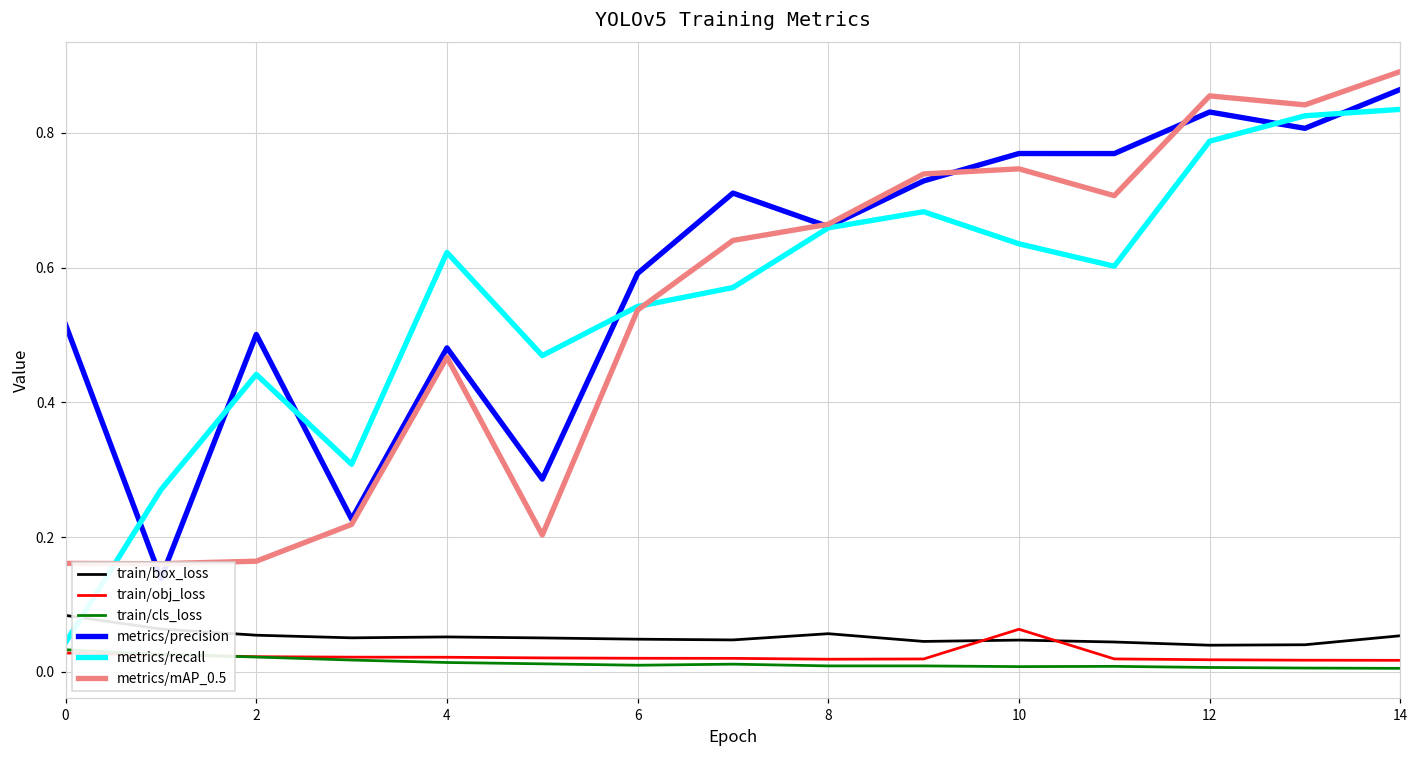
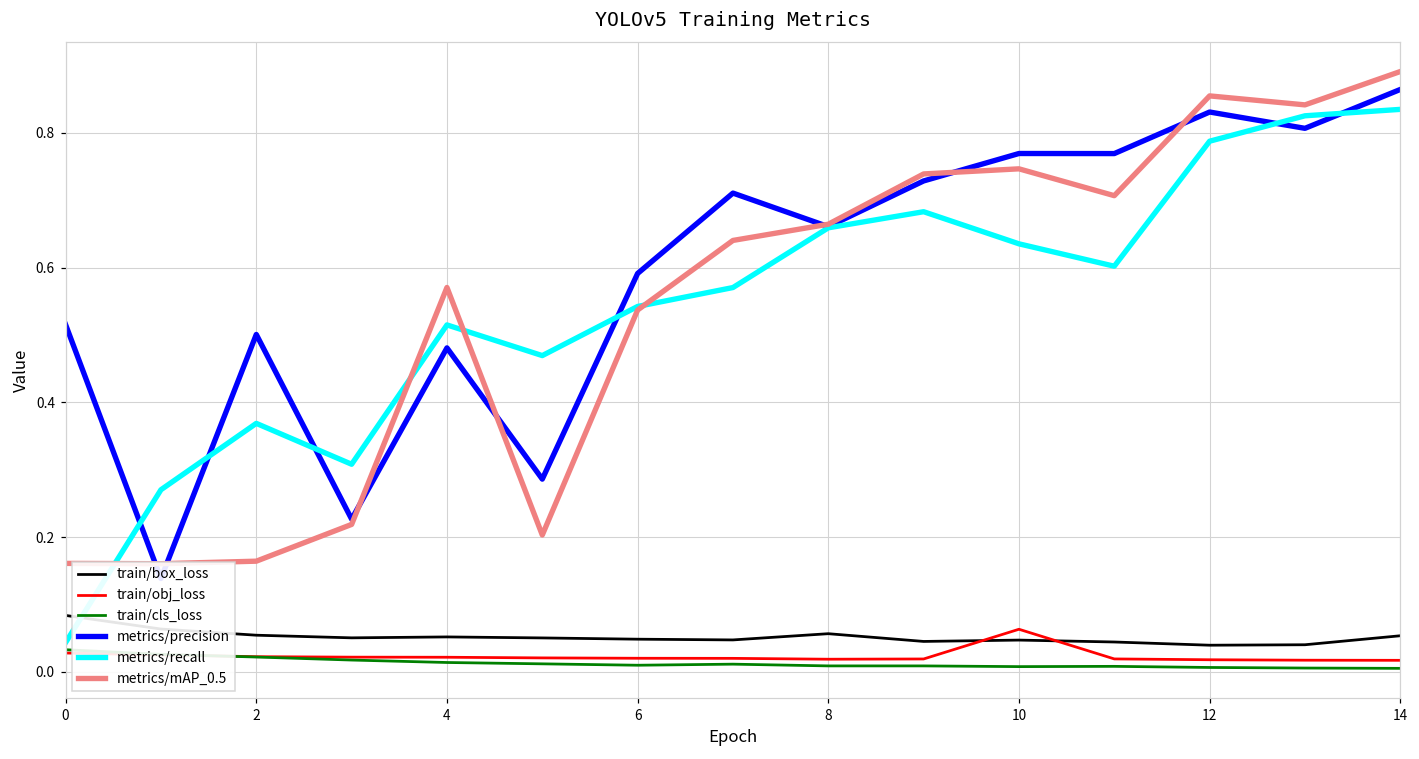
  {
    "train/box_loss": {
      "0": 0.08,
      "2": 0.05,
      "4": 0.05,
      "6": 0.05,
      "8": 0.06,
      "10": 0.05,
      "12": 0.04,
      "14": 0.05
    },
    "train/obj_loss": {
      "0": 0.03,
      "4": 0.02,
      "6": 0.02,
      "8": 0.02,
      "10": 0.06,
      "12": 0.02,
      "14": 0.02
    },
    "train/cls_loss": {
      "0": 0.03,
      "4": 0.01,
      "6": 0.01,
      "8": 0.01,
      "10": 0.01,
      "12": 0.01,
      "14": 0.01
    },
    "metrics/precision": {
      "0": 0.52,
      "2": 0.50,
      "4": 0.48,
      "6": 0.59,
      "10": 0.77,
      "12": 0.83,
      "14": 0.86
    },
    "metrics/recall": {
      "0": 0.04,
-     "2": 0.44,
-     "4": 0.62,
+     "2": 0.37,
+     "4": 0.51,
      "6": 0.54,
      "10": 0.64,
      "12": 0.79,
      "14": 0.83
    },
    "metrics/mAP_0.5": {
      "0": 0.16,
      "2": 0.16,
-     "4": 0.47,
+     "4": 0.57,
      "6": 0.54,
      "10": 0.75,
      "12": 0.85,
      "14": 0.89
    }
  }
